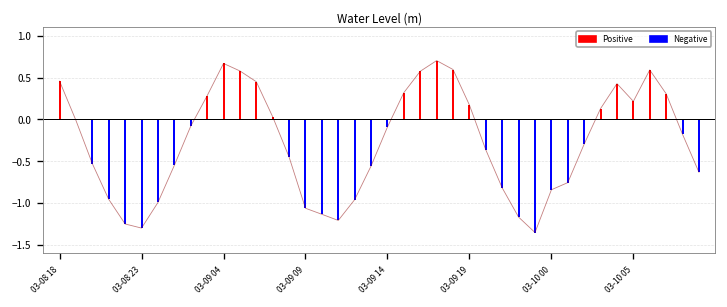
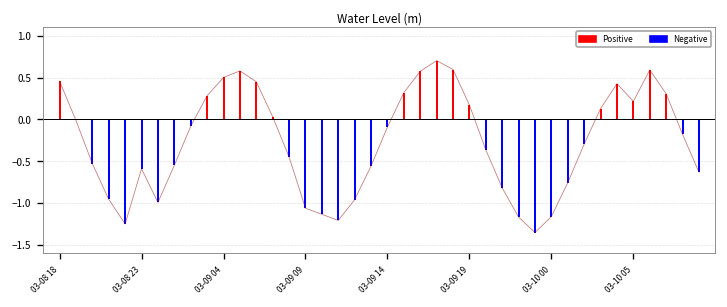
  {
    "03-08 18": 0.5,
-   "03-08 23": -1.3,
-   "03-09 04": 0.7,
+   "03-08 23": -0.6,
+   "03-09 04": 0.5,
    "03-09 09": -1.1,
    "03-09 14": -0.1,
    "03-09 19": 0.2,
-   "03-10 00": -0.8,
+   "03-10 00": -1.2,
    "03-10 05": 0.2
  }
